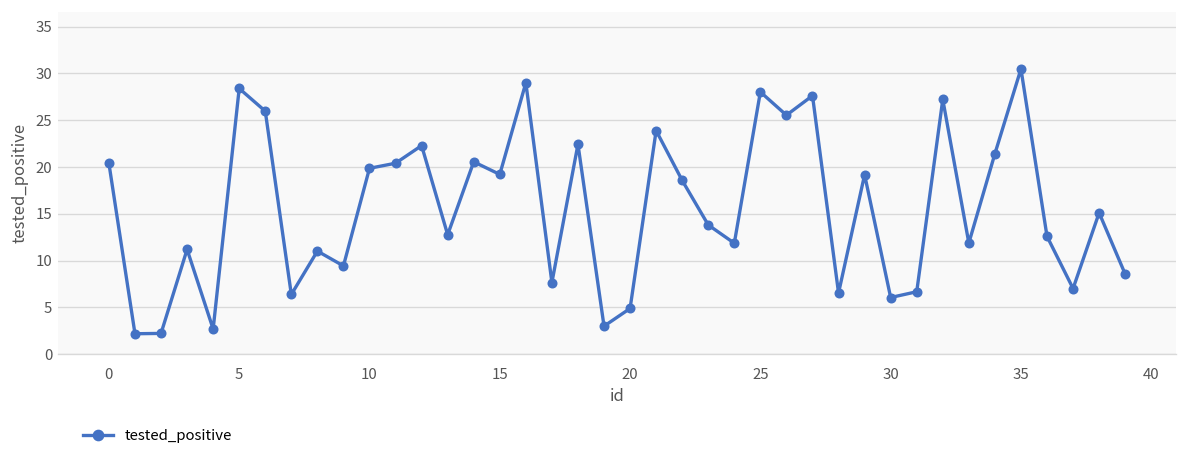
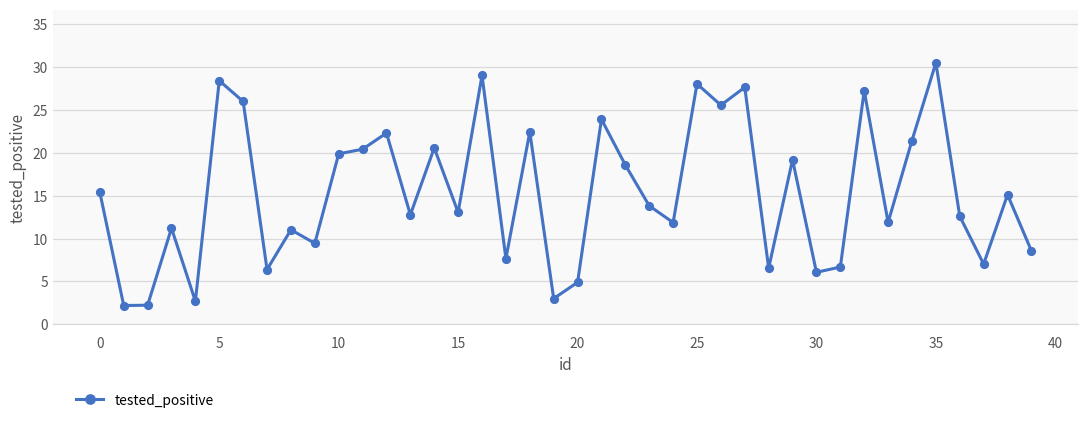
  {
-   "0": 20,
+   "0": 15,
    "5": 28,
    "10": 20,
-   "15": 19,
+   "15": 13,
    "20": 5,
    "25": 28,
    "30": 6,
    "35": 30
  }
